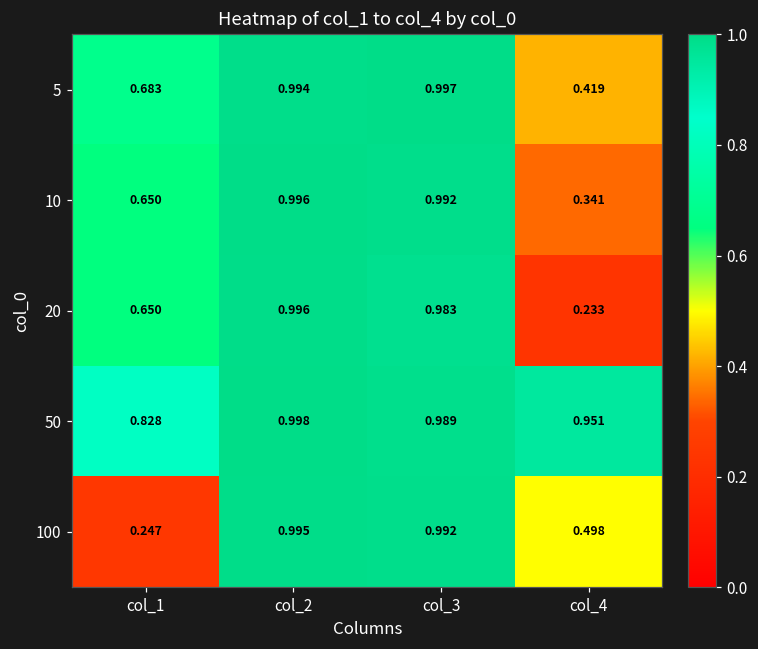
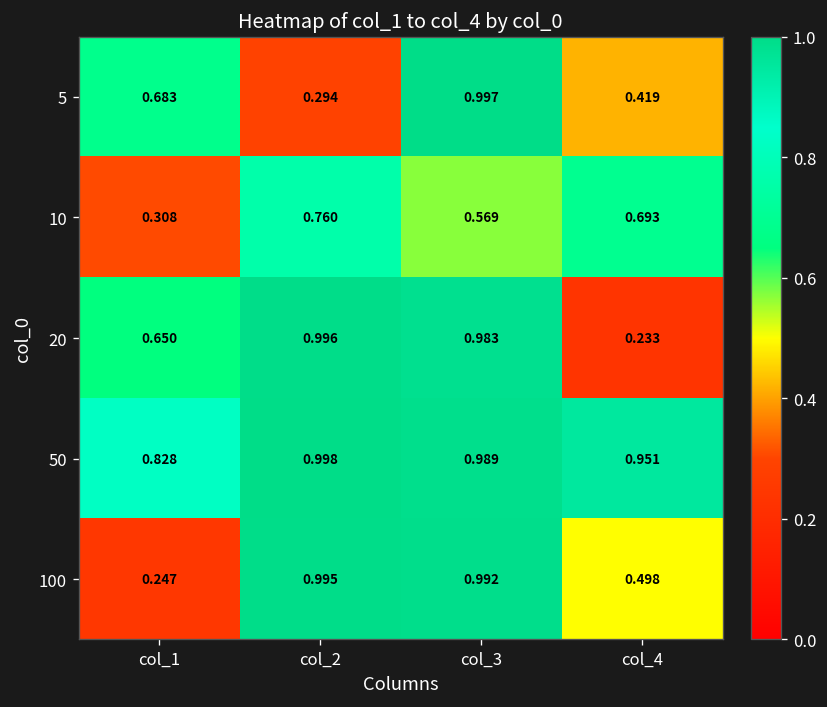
  {
    "5": {
      "col_1": 0.683,
-     "col_2": 0.994,
+     "col_2": 0.294,
      "col_3": 0.997,
      "col_4": 0.419
    },
    "10": {
-     "col_1": 0.650,
-     "col_2": 0.996,
-     "col_3": 0.992,
-     "col_4": 0.341
+     "col_1": 0.308,
+     "col_2": 0.760,
+     "col_3": 0.569,
+     "col_4": 0.693
    },
    "20": {
      "col_1": 0.650,
      "col_2": 0.996,
      "col_3": 0.983,
      "col_4": 0.233
    },
    "50": {
      "col_1": 0.828,
      "col_2": 0.998,
      "col_3": 0.989,
      "col_4": 0.951
    },
    "100": {
      "col_1": 0.247,
      "col_2": 0.995,
      "col_3": 0.992,
      "col_4": 0.498
    }
  }
